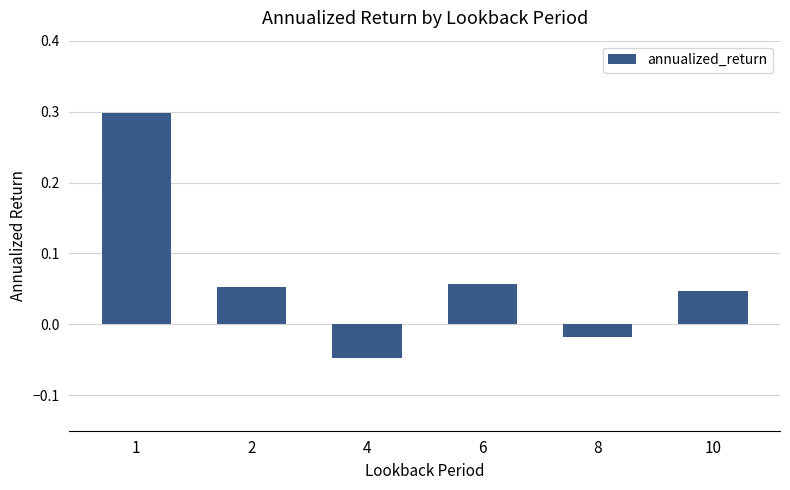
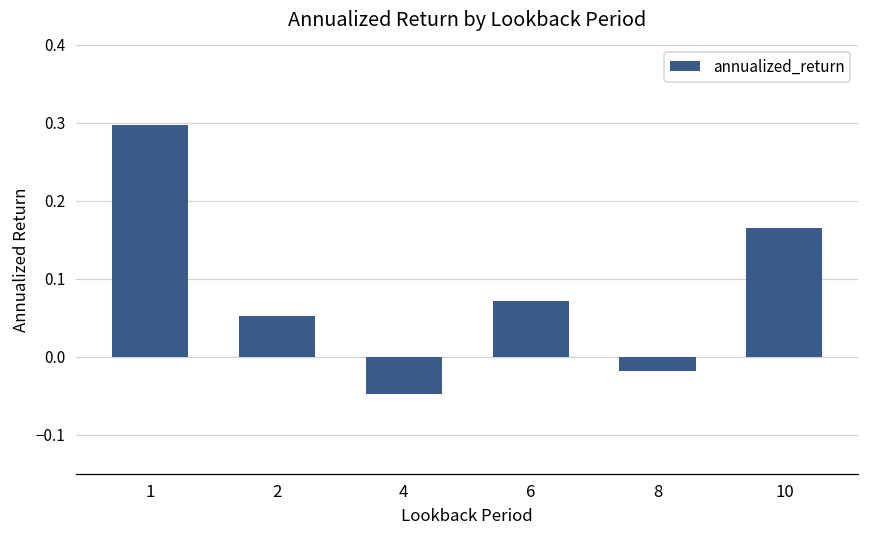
  {
    "1": 0.30,
    "2": 0.05,
    "4": -0.05,
-   "6": 0.06,
+   "6": 0.07,
    "8": -0.02,
-   "10": 0.05
+   "10": 0.17
  }
